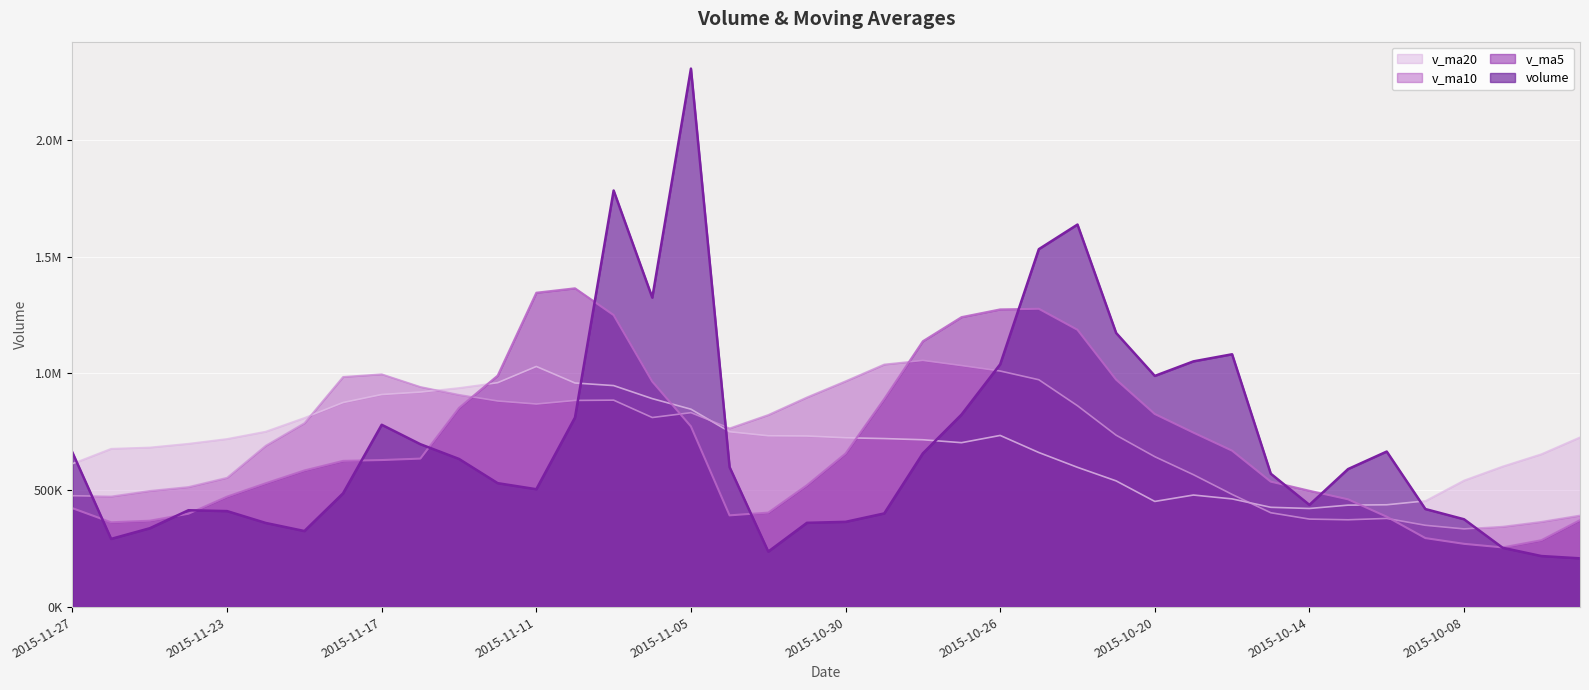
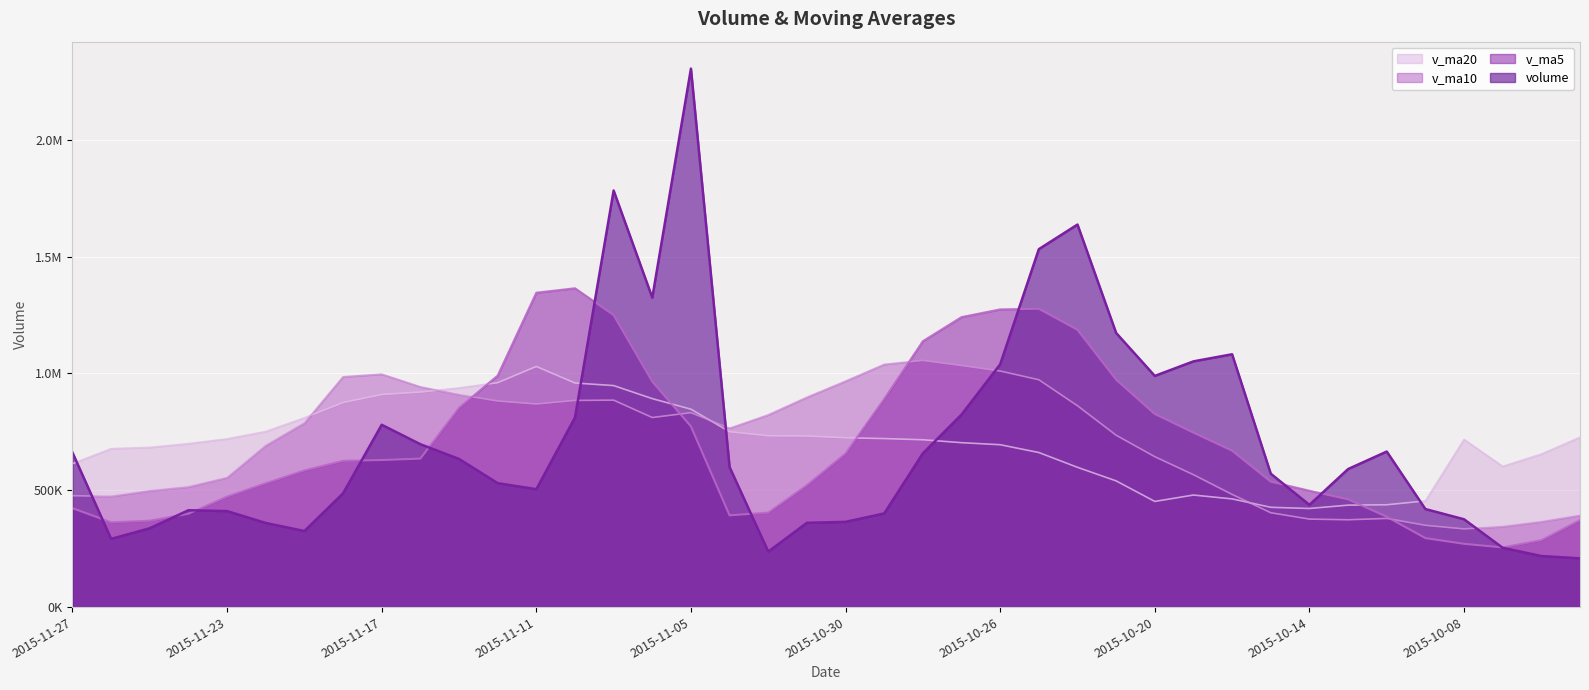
  {
    "v_ma20": {
      "2015-11-27": 610000,
      "2015-11-23": 720000,
      "2015-11-17": 910000,
      "2015-11-11": 1030000,
      "2015-11-05": 850000,
      "2015-10-30": 720000,
-     "2015-10-26": 730000,
+     "2015-10-26": 700000,
      "2015-10-20": 450000,
      "2015-10-14": 420000,
-     "2015-10-08": 540000
+     "2015-10-08": 720000
    }
  }
